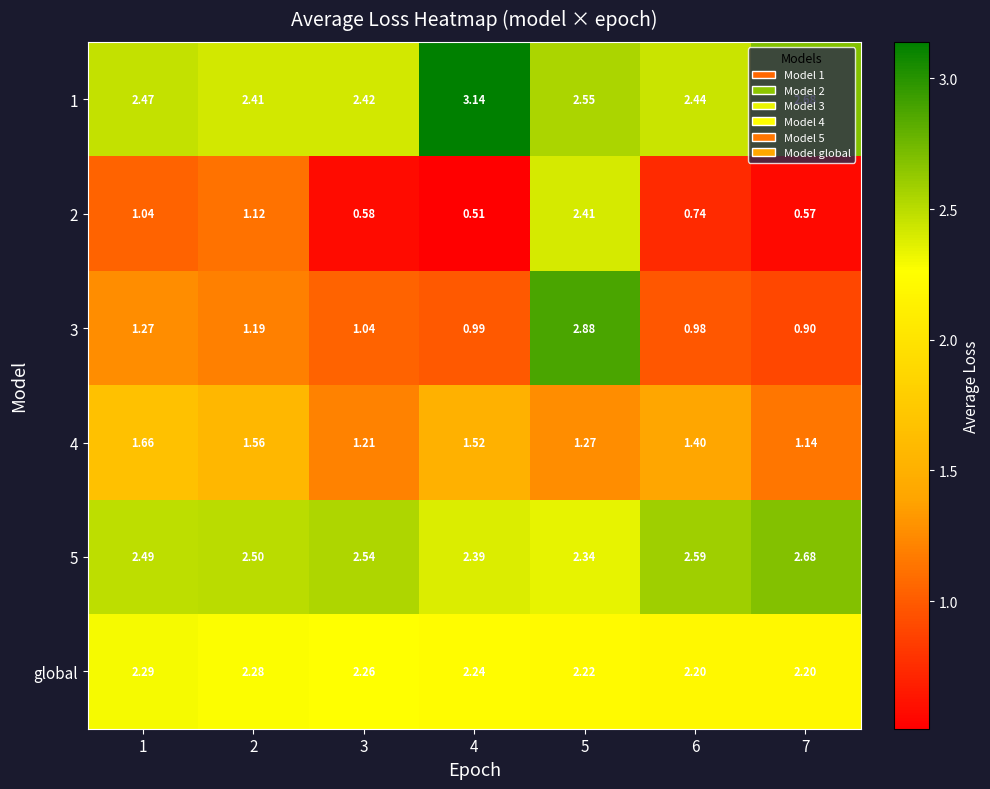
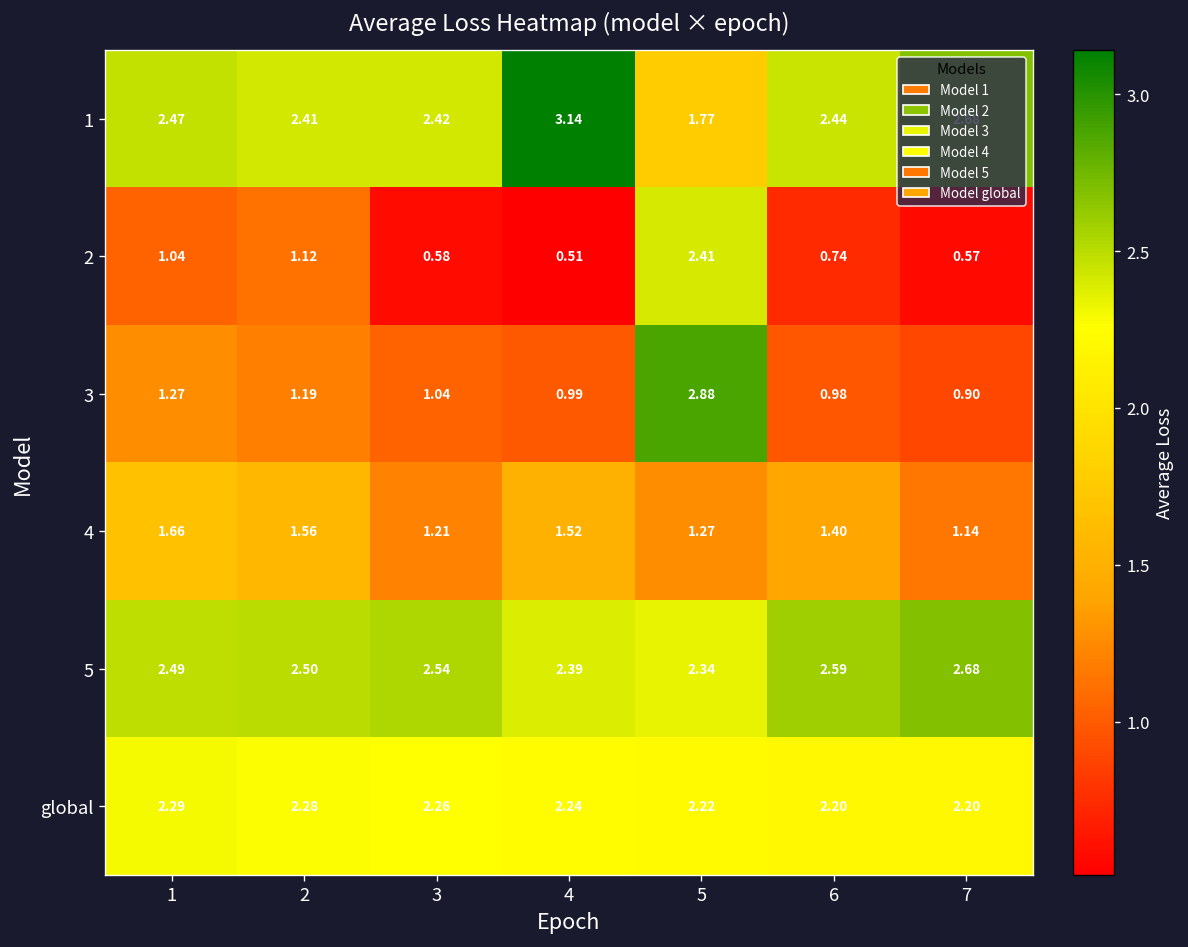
  {
    "1": {
      "1": 2.47,
      "2": 2.41,
      "3": 2.42,
      "4": 3.14,
-     "5": 2.55,
+     "5": 1.77,
      "6": 2.44
    },
    "2": {
      "1": 1.04,
      "2": 1.12,
      "3": 0.58,
      "4": 0.51,
      "5": 2.41,
      "6": 0.74,
      "7": 0.57
    },
    "3": {
      "1": 1.27,
      "2": 1.19,
      "3": 1.04,
      "4": 0.99,
      "5": 2.88,
      "6": 0.98,
      "7": 0.90
    },
    "4": {
      "1": 1.66,
      "2": 1.56,
      "3": 1.21,
      "4": 1.52,
      "5": 1.27,
      "6": 1.40,
      "7": 1.14
    },
    "5": {
      "1": 2.49,
      "2": 2.50,
      "3": 2.54,
      "4": 2.39,
      "5": 2.34,
      "6": 2.59,
      "7": 2.68
    },
    "global": {
      "1": 2.29,
      "2": 2.28,
      "3": 2.26,
      "4": 2.24,
      "5": 2.22,
      "6": 2.20,
      "7": 2.20
    }
  }
